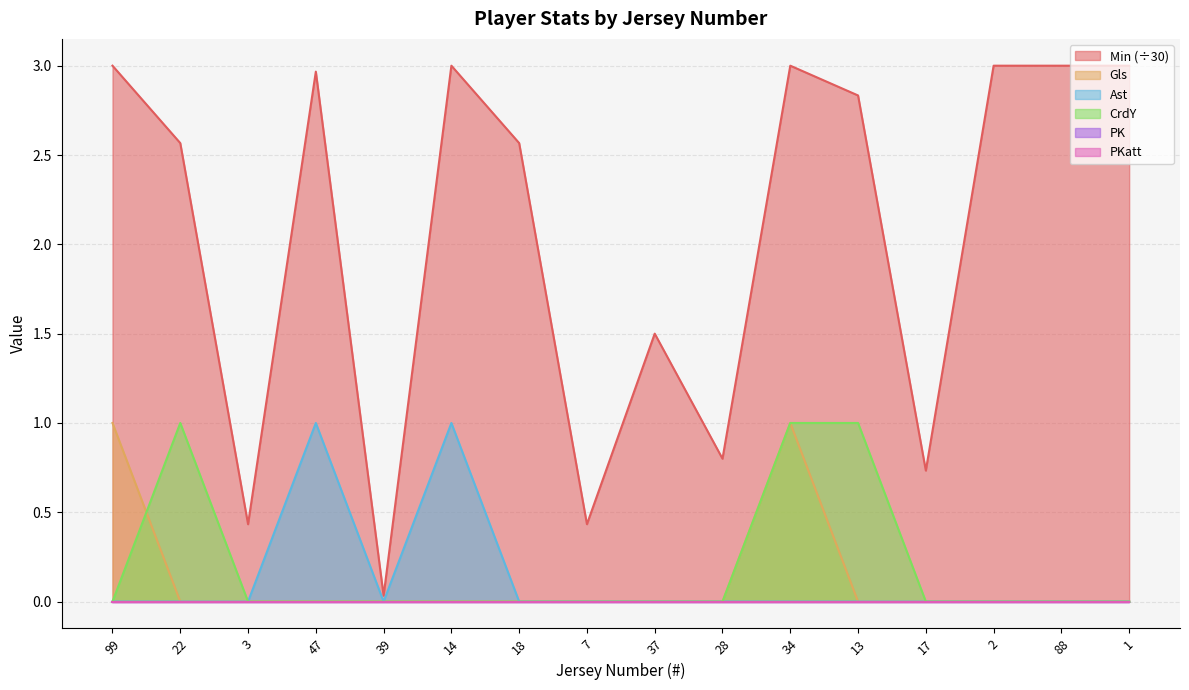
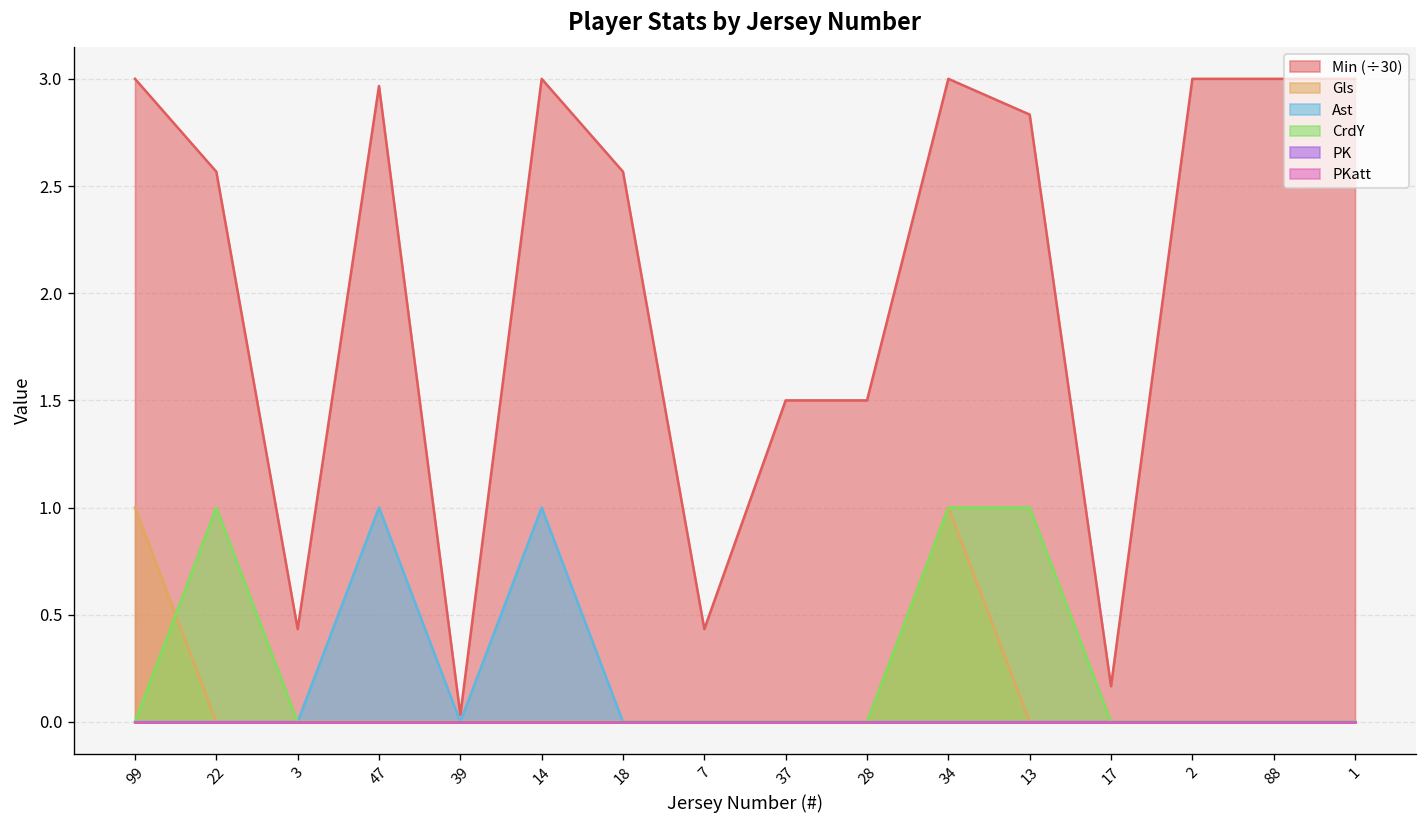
  {
    "Min (÷30)": {
      "99": 3.00,
      "22": 2.57,
      "3": 0.43,
      "47": 2.97,
      "39": 0.03,
      "14": 3.00,
      "18": 2.57,
      "7": 0.43,
      "37": 1.50,
-     "28": 0.80,
+     "28": 1.50,
      "34": 3.00,
      "13": 2.83,
-     "17": 0.73,
+     "17": 0.17,
      "2": 3.00,
      "88": 3.00
    },
    "Gls": {
      "99": 1.00
    },
    "Ast": {
      "47": 1.00,
      "14": 1.00
    },
    "CrdY": {
      "22": 1.00,
      "13": 1.00
    }
  }
